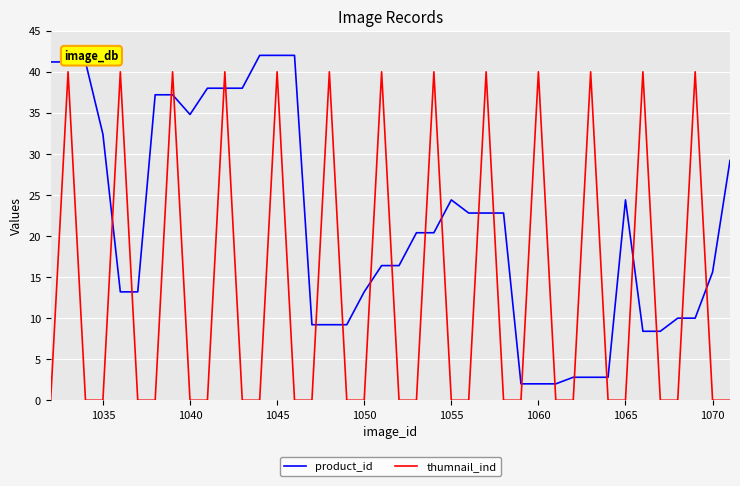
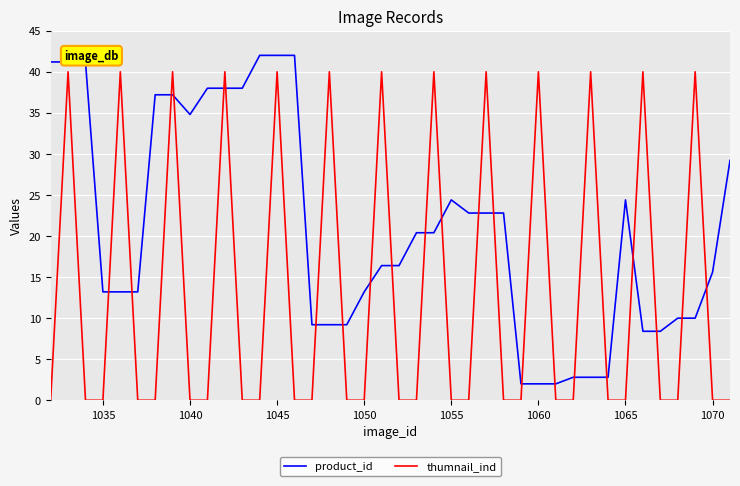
  {
    "product_id": {
-     "1035": 32,
+     "1035": 13,
      "1040": 35,
      "1045": 42,
      "1050": 13,
      "1055": 24,
      "1060": 2,
      "1065": 24,
      "1070": 16
    },
    "thumnail_ind": {
      "1035": 0,
      "1040": 0,
      "1045": 40,
      "1050": 0,
      "1055": 0,
      "1060": 40,
      "1065": 0,
      "1070": 0
    }
  }
